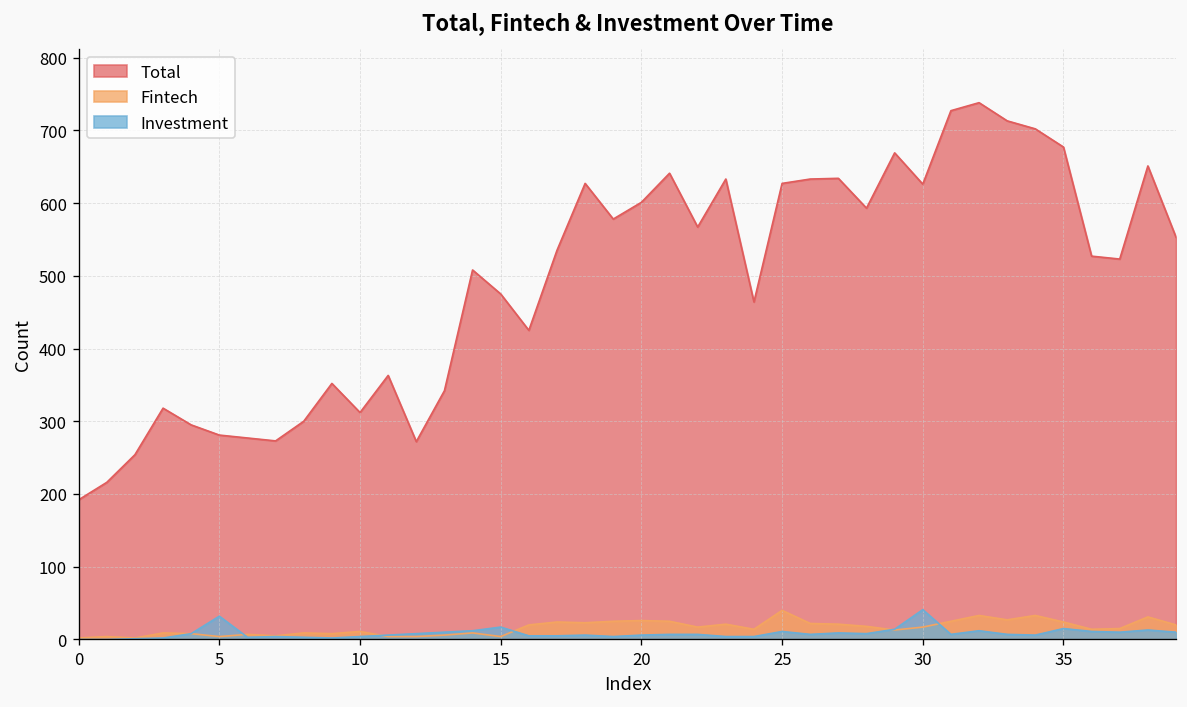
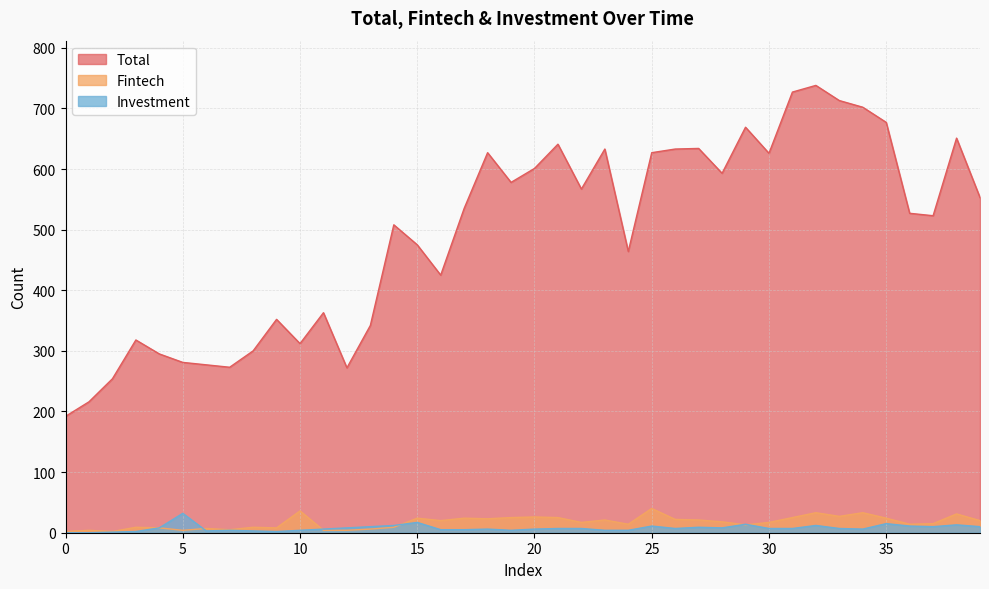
  {
    "Total": {
      "0": 190,
      "5": 280,
      "10": 310,
      "15": 480,
      "20": 600,
      "25": 630,
      "30": 630,
      "35": 680
    },
    "Fintech": {
      "5": 0,
-     "10": 10,
-     "15": 0,
+     "10": 40,
+     "15": 20,
      "20": 30,
      "25": 40,
      "30": 20,
      "35": 20
    },
    "Investment": {
      "5": 30,
      "10": 0,
      "15": 20,
      "20": 10,
      "25": 10,
-     "30": 40,
+     "30": 10,
      "35": 20
    }
  }
